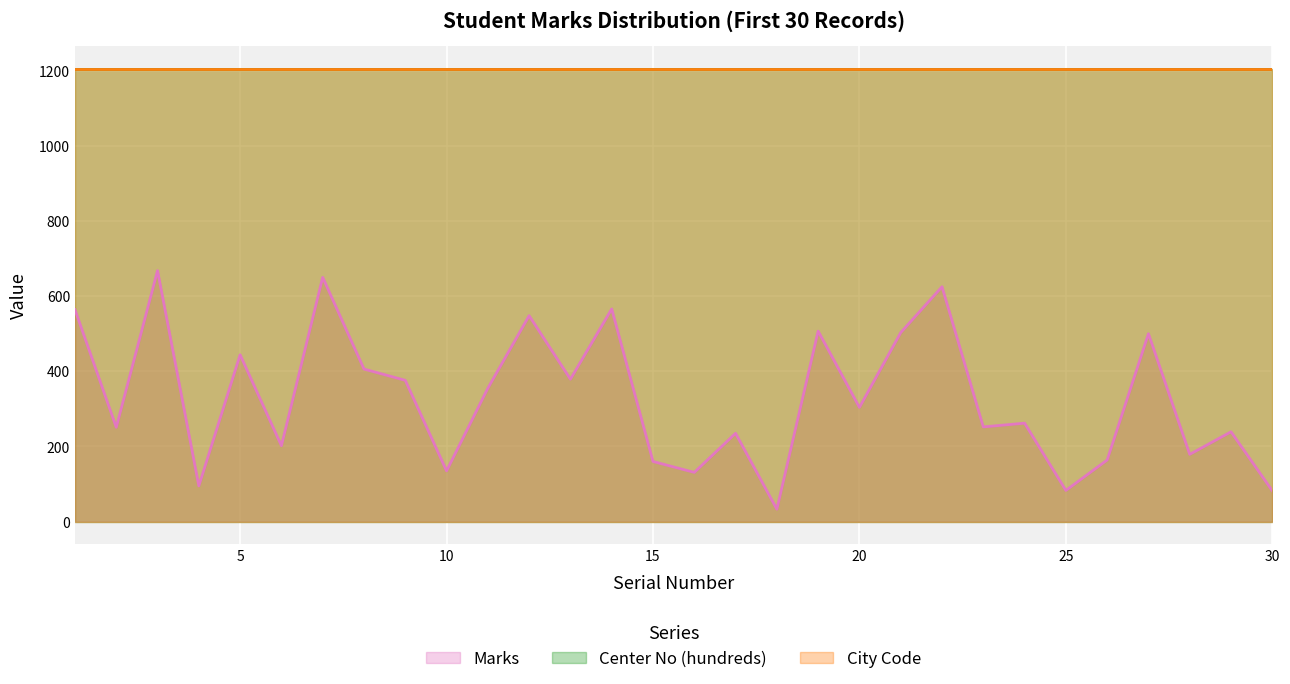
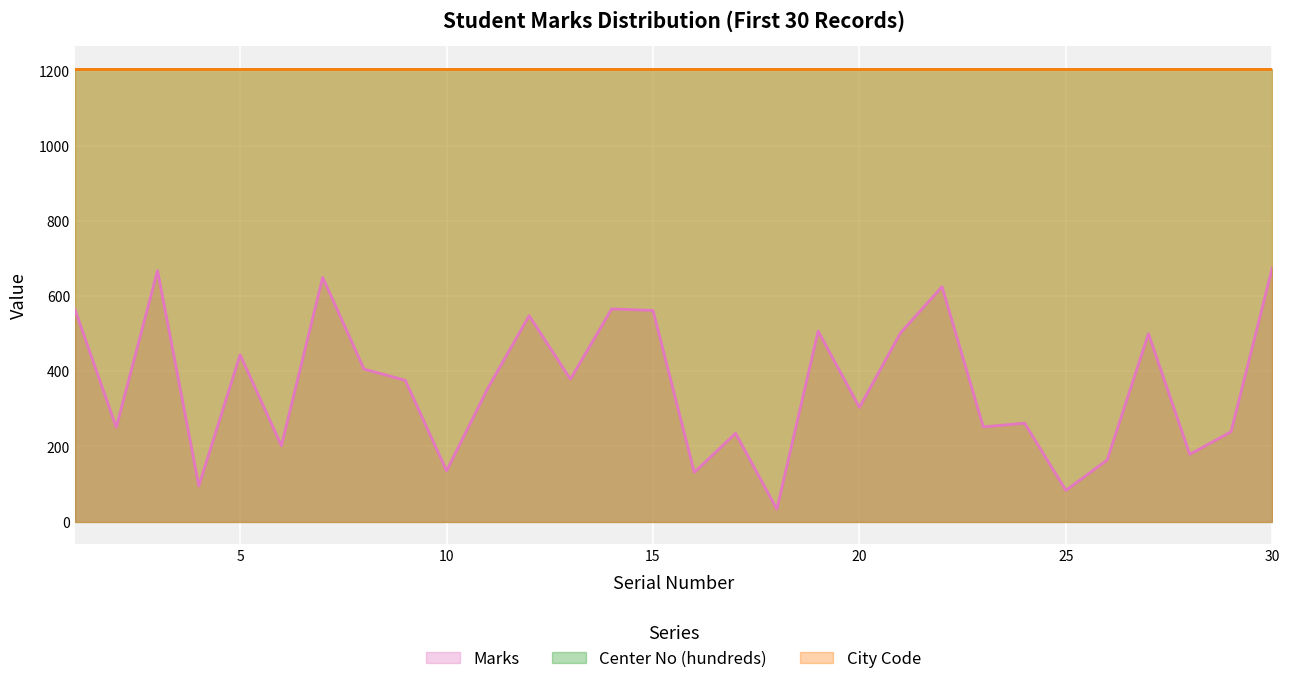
  {
    "Marks": {
      "5": 440,
      "10": 140,
-     "15": 160,
+     "15": 560,
      "20": 300,
      "25": 80,
-     "30": 80
+     "30": 680
    },
    "City Code": {
      "5": 1210,
      "10": 1210,
      "15": 1210,
      "20": 1210,
      "25": 1210,
      "30": 1210
    }
  }
